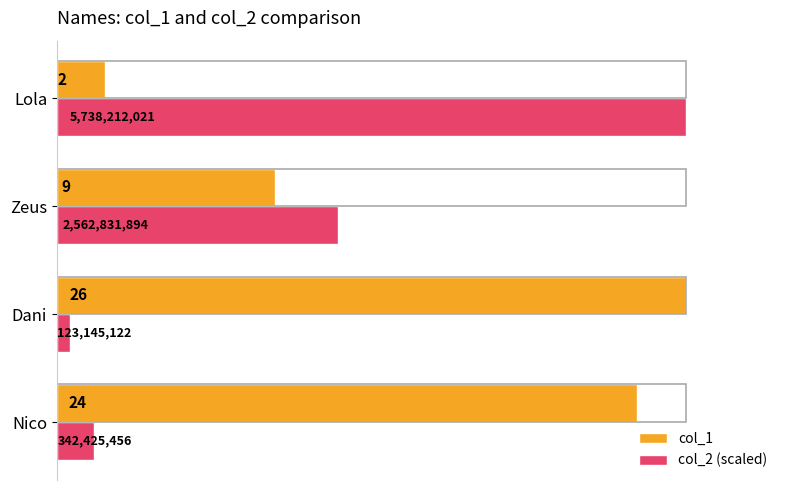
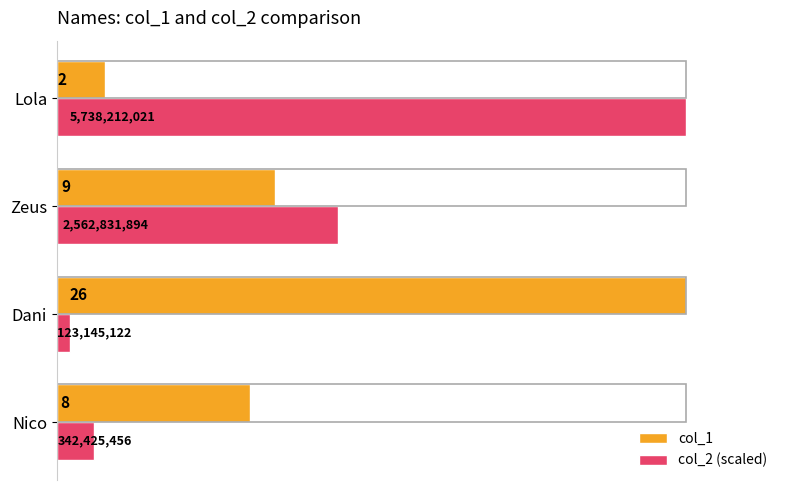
  {
    "col_1": {
      "Lola": 2,
      "Zeus": 9,
      "Dani": 26,
-     "Nico": 24
+     "Nico": 8
    }
  }
